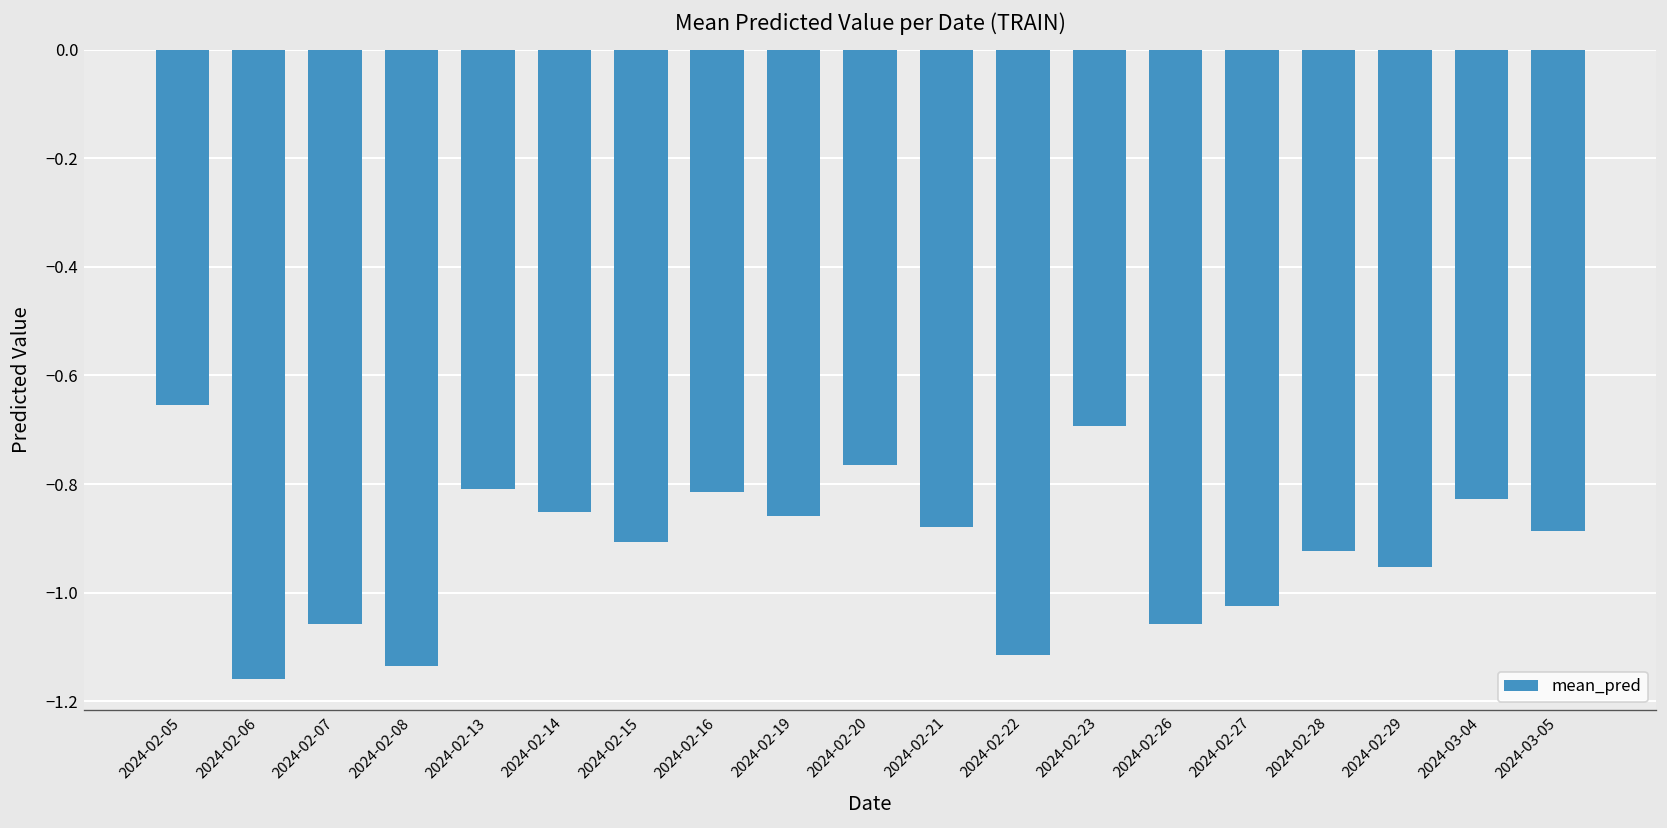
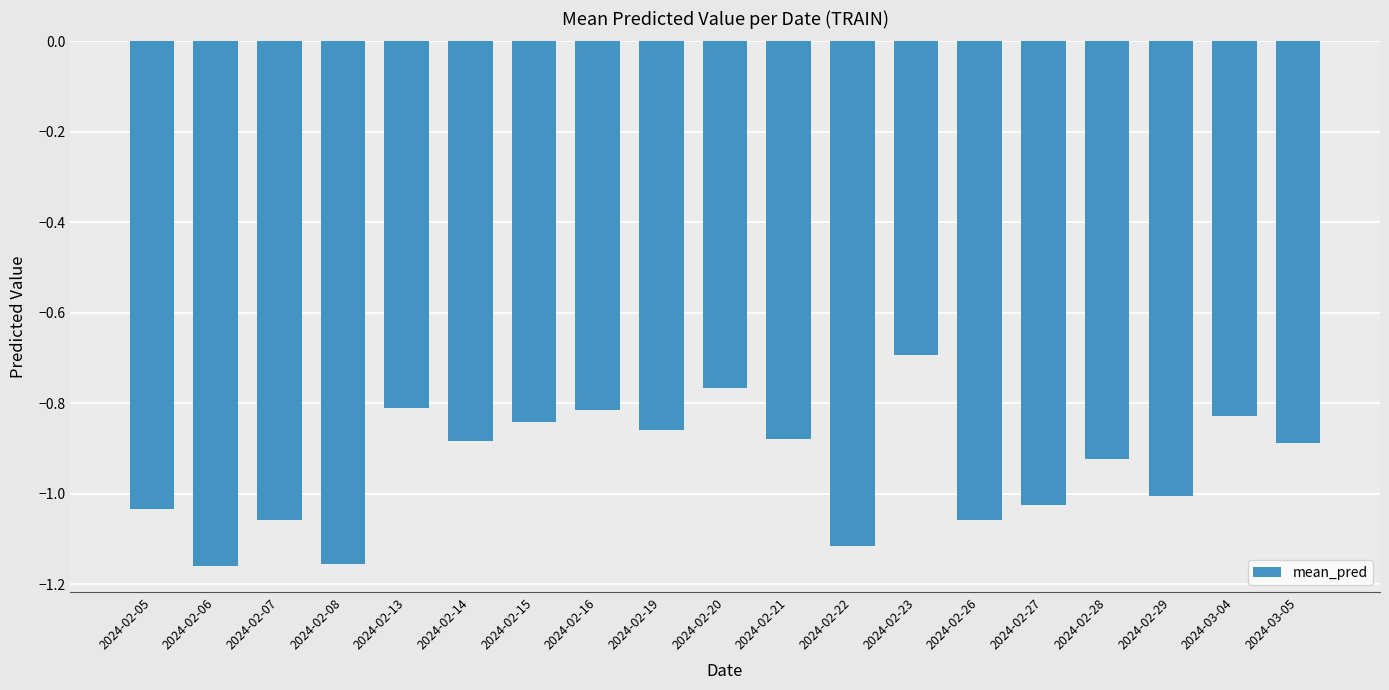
  {
-   "2024-02-05": -0.65,
+   "2024-02-05": -1.03,
    "2024-02-06": -1.16,
    "2024-02-07": -1.06,
-   "2024-02-08": -1.14,
+   "2024-02-08": -1.15,
    "2024-02-13": -0.81,
-   "2024-02-14": -0.85,
-   "2024-02-15": -0.91,
+   "2024-02-14": -0.88,
+   "2024-02-15": -0.84,
    "2024-02-16": -0.81,
    "2024-02-19": -0.86,
    "2024-02-20": -0.76,
    "2024-02-21": -0.88,
    "2024-02-22": -1.12,
    "2024-02-23": -0.69,
    "2024-02-26": -1.06,
    "2024-02-27": -1.02,
    "2024-02-28": -0.92,
-   "2024-02-29": -0.95,
+   "2024-02-29": -1.01,
    "2024-03-04": -0.83,
    "2024-03-05": -0.89
  }
